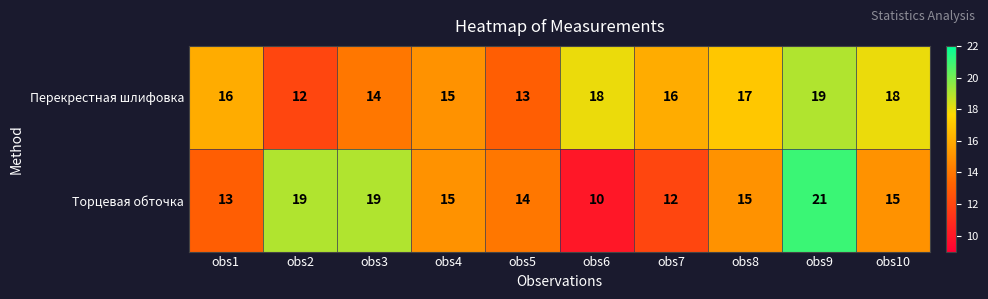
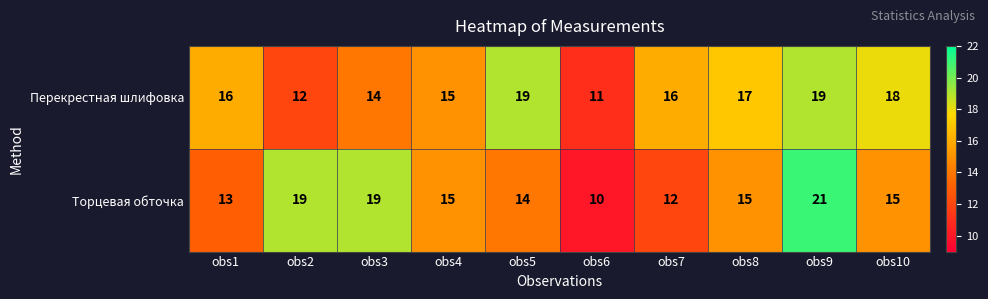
  {
    "Перекрестная шлифовка": {
      "obs1": 16,
      "obs2": 12,
      "obs3": 14,
      "obs4": 15,
-     "obs5": 13,
-     "obs6": 18,
+     "obs5": 19,
+     "obs6": 11,
      "obs7": 16,
      "obs8": 17,
      "obs9": 19,
      "obs10": 18
    },
    "Торцевая обточка": {
      "obs1": 13,
      "obs2": 19,
      "obs3": 19,
      "obs4": 15,
      "obs5": 14,
      "obs6": 10,
      "obs7": 12,
      "obs8": 15,
      "obs9": 21,
      "obs10": 15
    }
  }
